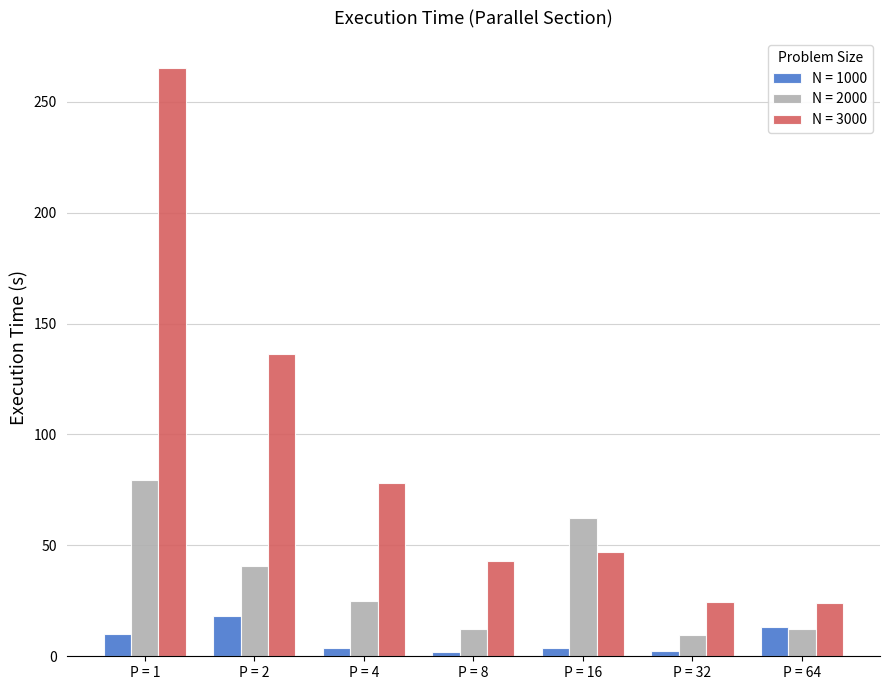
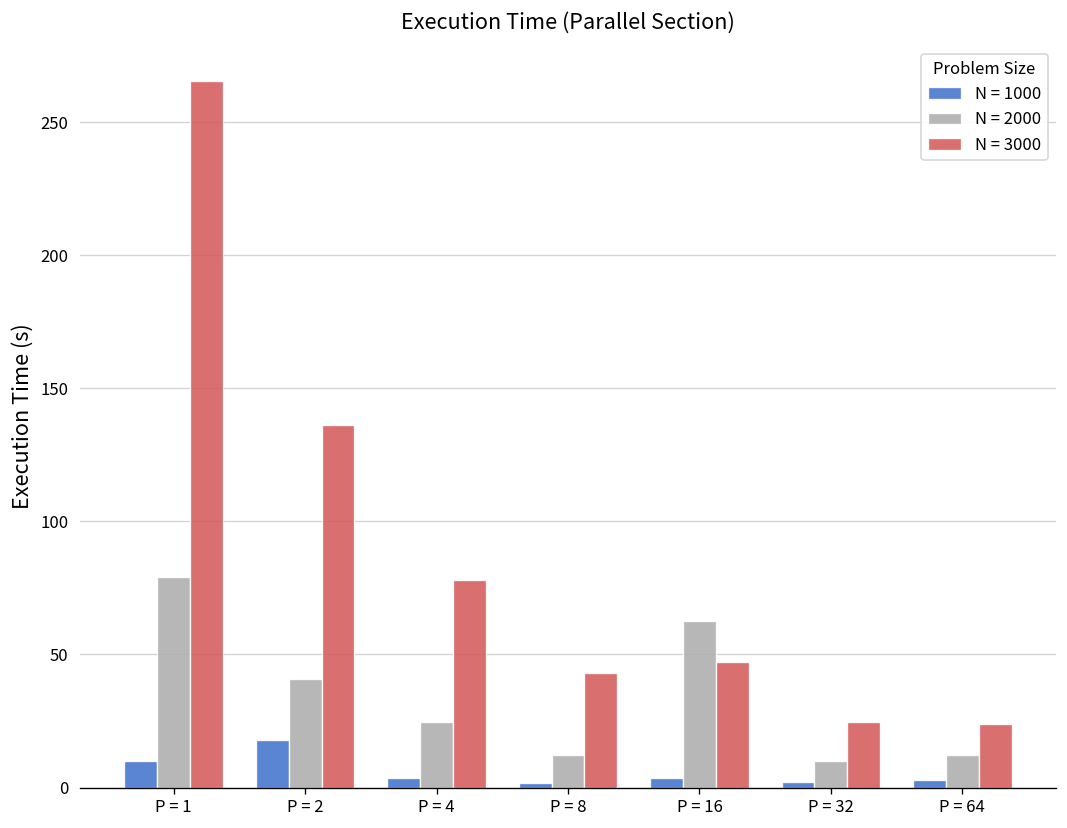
  {
    "N = 1000": {
      "P = 1": 10,
      "P = 2": 18,
      "P = 4": 4,
      "P = 8": 2,
      "P = 16": 4,
      "P = 32": 2,
-     "P = 64": 13
+     "P = 64": 3
    },
    "N = 2000": {
      "P = 1": 79,
      "P = 2": 41,
      "P = 4": 25,
      "P = 8": 12,
      "P = 16": 62,
      "P = 32": 10,
      "P = 64": 12
    },
    "N = 3000": {
      "P = 1": 265,
      "P = 2": 136,
      "P = 4": 78,
      "P = 8": 43,
      "P = 16": 47,
      "P = 32": 25,
      "P = 64": 24
    }
  }
